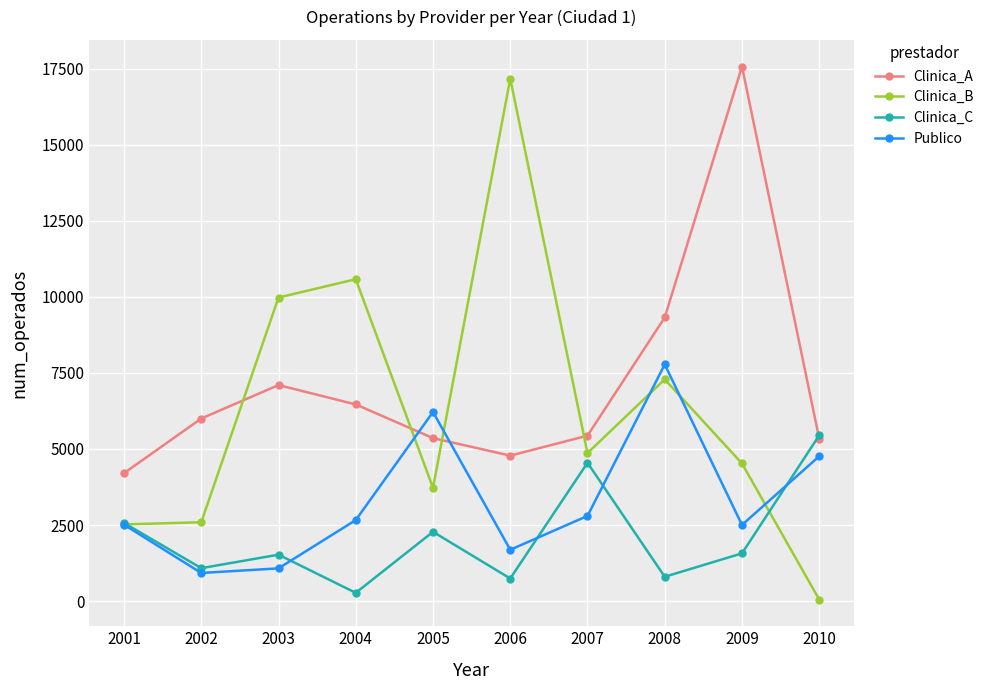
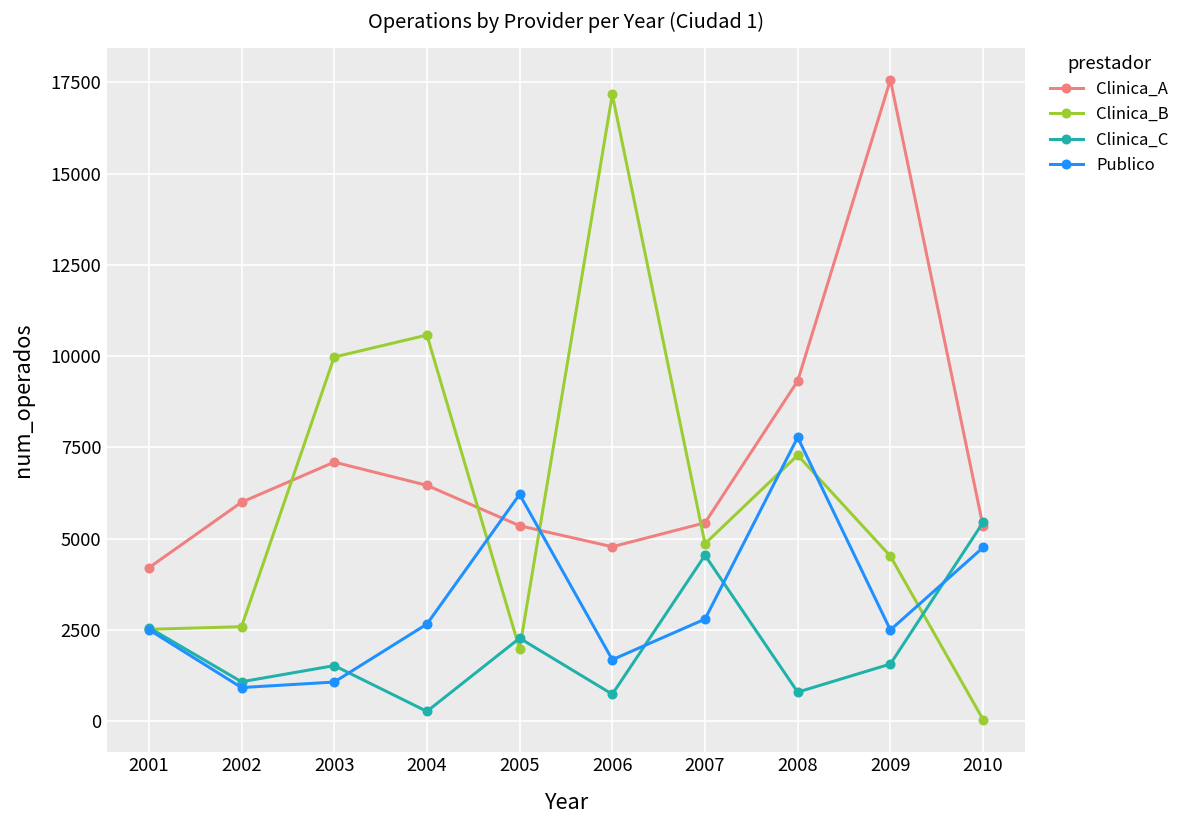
  {
    "Clinica_A": {
      "2001": 4200,
      "2002": 6000,
      "2003": 7100,
      "2004": 6500,
      "2005": 5400,
      "2006": 4800,
      "2007": 5400,
      "2008": 9300,
      "2009": 17600,
      "2010": 5300
    },
    "Clinica_B": {
      "2002": 2600,
      "2003": 10000,
      "2004": 10600,
-     "2005": 3700,
+     "2005": 2000,
      "2006": 17200,
      "2007": 4900,
      "2008": 7300,
      "2009": 4500,
      "2010": 100
    },
    "Clinica_C": {
      "2002": 1100,
      "2003": 1500,
      "2004": 300,
      "2005": 2300,
      "2006": 700,
      "2007": 4500,
      "2008": 800,
      "2009": 1600,
      "2010": 5400
    },
    "Publico": {
      "2002": 900,
      "2003": 1100,
      "2004": 2700,
      "2005": 6200,
      "2006": 1700,
      "2007": 2800,
      "2008": 7800,
      "2009": 2500,
      "2010": 4800
    }
  }
